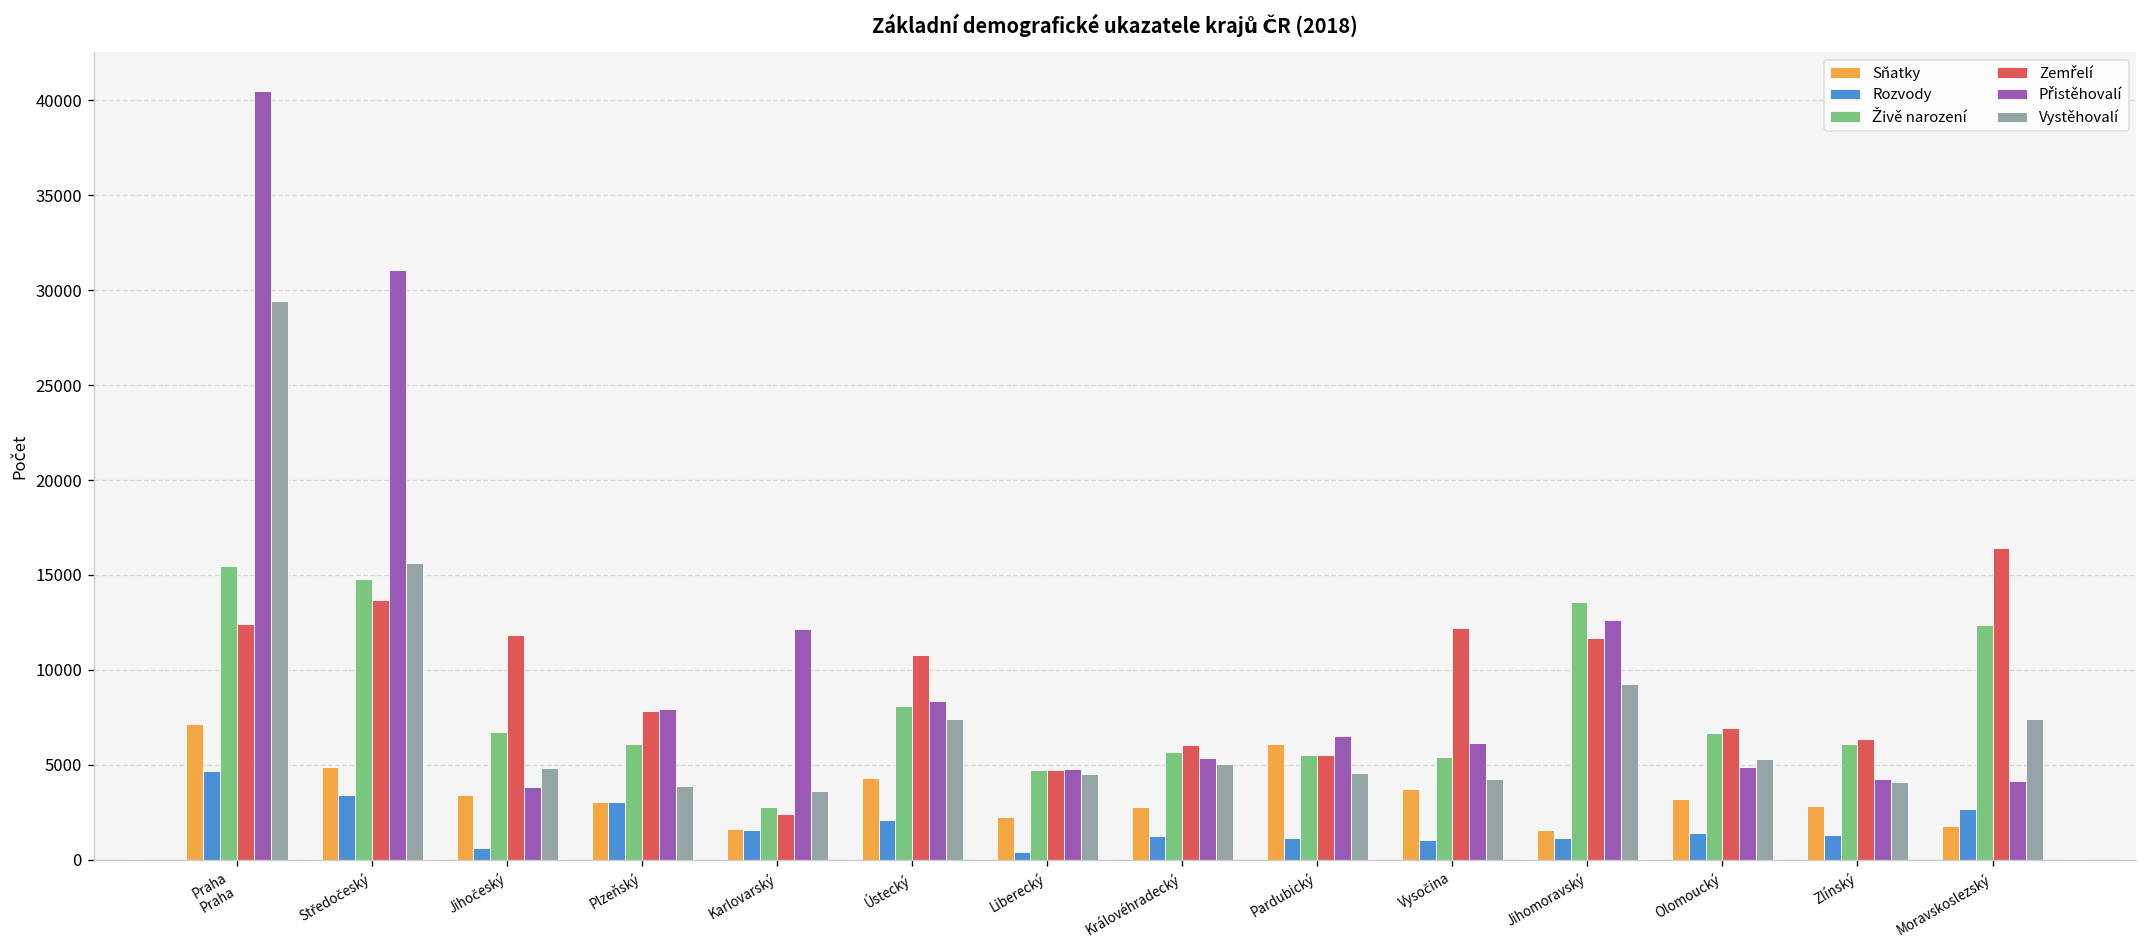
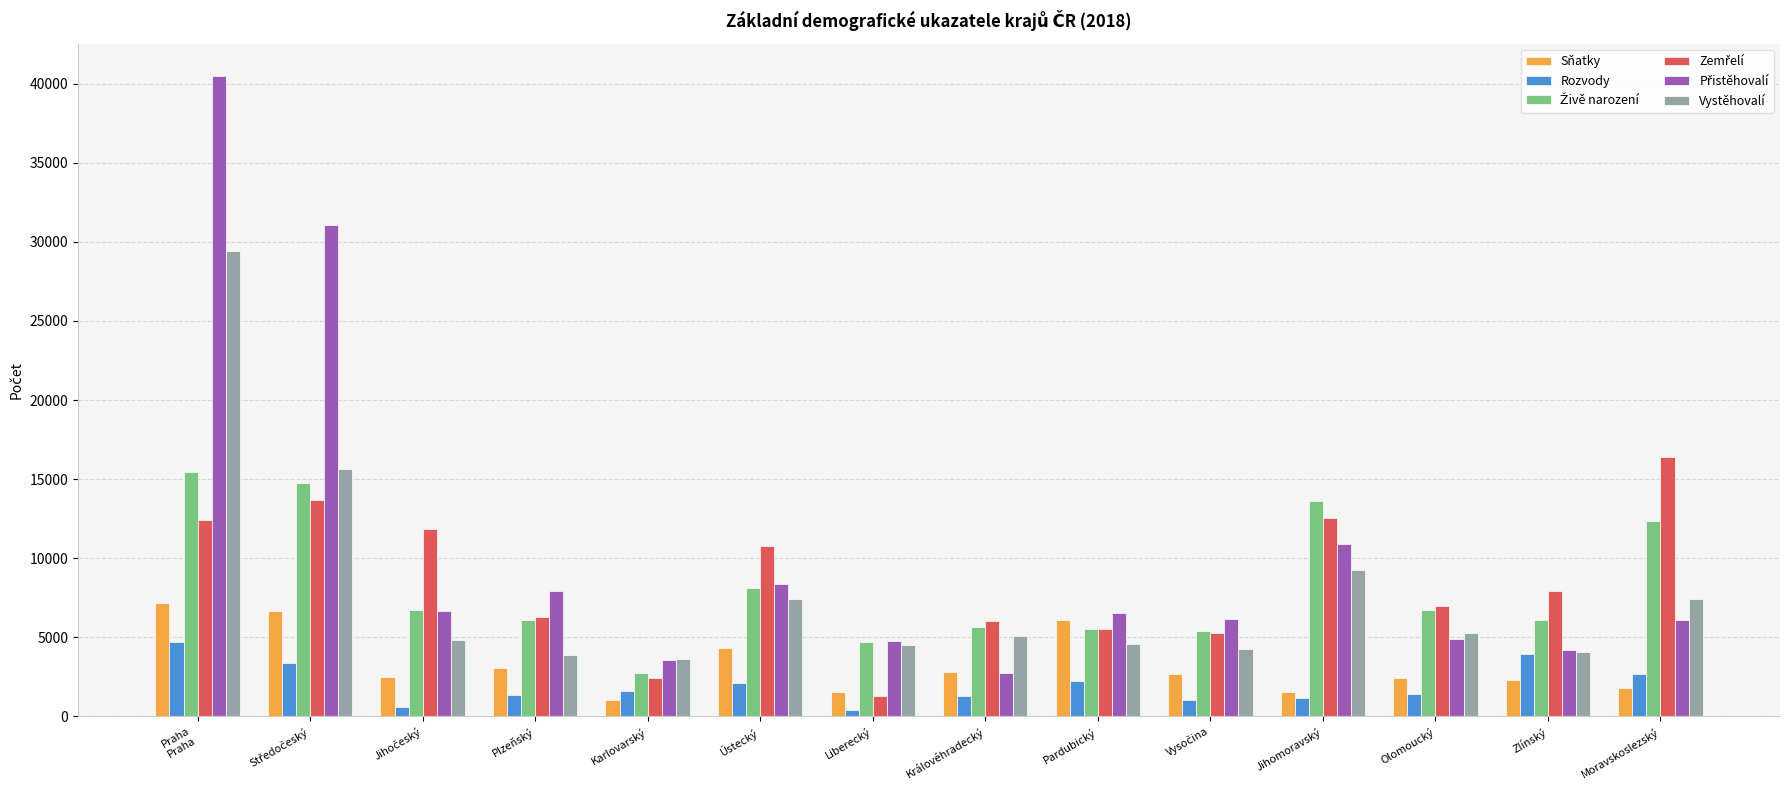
  {
    "Sňatky": {
      "Praha Praha": 7200,
-     "Středočeský": 4900,
-     "Jihočeský": 3400,
+     "Středočeský": 6700,
+     "Jihočeský": 2500,
      "Plzeňský": 3000,
-     "Karlovarský": 1600,
+     "Karlovarský": 1000,
      "Ústecký": 4300,
-     "Liberecký": 2300,
+     "Liberecký": 1600,
      "Královéhradecký": 2800,
      "Pardubický": 6100,
-     "Vysočina": 3700,
+     "Vysočina": 2700,
      "Jihomoravský": 1600,
-     "Olomoucký": 3200,
-     "Zlínský": 2900,
+     "Olomoucký": 2500,
+     "Zlínský": 2300,
      "Moravskoslezský": 1800
    },
    "Rozvody": {
      "Praha Praha": 4700,
      "Středočeský": 3400,
      "Jihočeský": 600,
-     "Plzeňský": 3000,
+     "Plzeňský": 1400,
      "Karlovarský": 1600,
      "Ústecký": 2100,
      "Liberecký": 400,
      "Královéhradecký": 1300,
-     "Pardubický": 1100,
+     "Pardubický": 2200,
      "Vysočina": 1100,
      "Jihomoravský": 1200,
      "Olomoucký": 1400,
-     "Zlínský": 1300,
+     "Zlínský": 4000,
      "Moravskoslezský": 2700
    },
    "Zemřelí": {
      "Praha Praha": 12400,
      "Středočeský": 13700,
      "Jihočeský": 11900,
-     "Plzeňský": 7800,
+     "Plzeňský": 6300,
      "Karlovarský": 2400,
      "Ústecký": 10800,
-     "Liberecký": 4700,
+     "Liberecký": 1300,
      "Královéhradecký": 6000,
      "Pardubický": 5500,
-     "Vysočina": 12200,
-     "Jihomoravský": 11700,
+     "Vysočina": 5300,
+     "Jihomoravský": 12500,
      "Olomoucký": 7000,
-     "Zlínský": 6300,
+     "Zlínský": 7900,
      "Moravskoslezský": 16400
    },
    "Přistěhovalí": {
      "Praha Praha": 40500,
      "Středočeský": 31100,
-     "Jihočeský": 3800,
+     "Jihočeský": 6700,
      "Plzeňský": 8000,
-     "Karlovarský": 12200,
+     "Karlovarský": 3600,
      "Ústecký": 8400,
      "Liberecký": 4800,
-     "Královéhradecký": 5300,
+     "Královéhradecký": 2700,
      "Pardubický": 6500,
      "Vysočina": 6100,
-     "Jihomoravský": 12600,
+     "Jihomoravský": 10900,
      "Olomoucký": 4900,
      "Zlínský": 4200,
-     "Moravskoslezský": 4200
+     "Moravskoslezský": 6100
    }
  }
